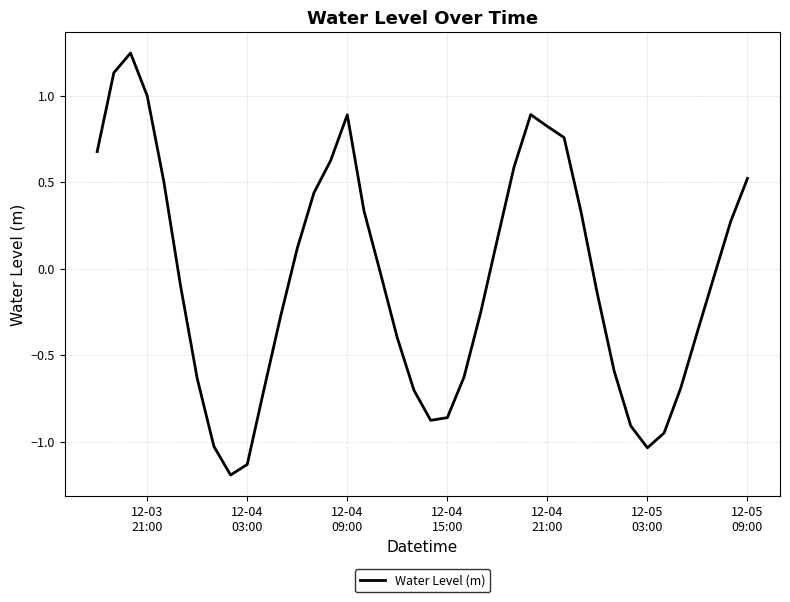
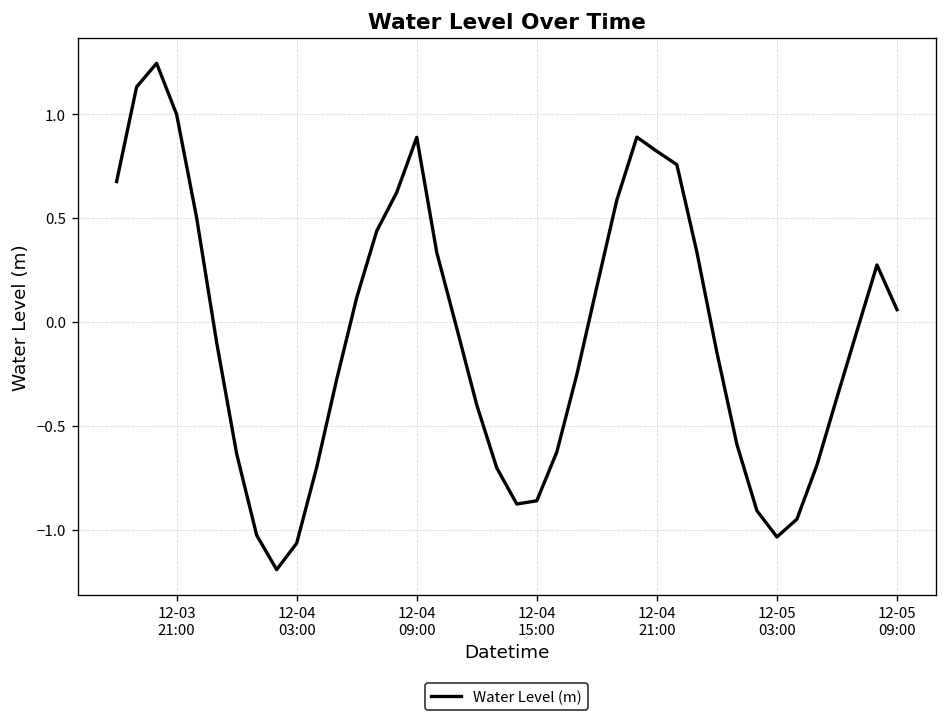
  {
    "12-03 21:00": 1.00,
-   "12-04 03:00": -1.13,
+   "12-04 03:00": -1.07,
    "12-04 09:00": 0.89,
    "12-04 15:00": -0.86,
    "12-04 21:00": 0.82,
    "12-05 03:00": -1.04,
-   "12-05 09:00": 0.52
+   "12-05 09:00": 0.06
  }
